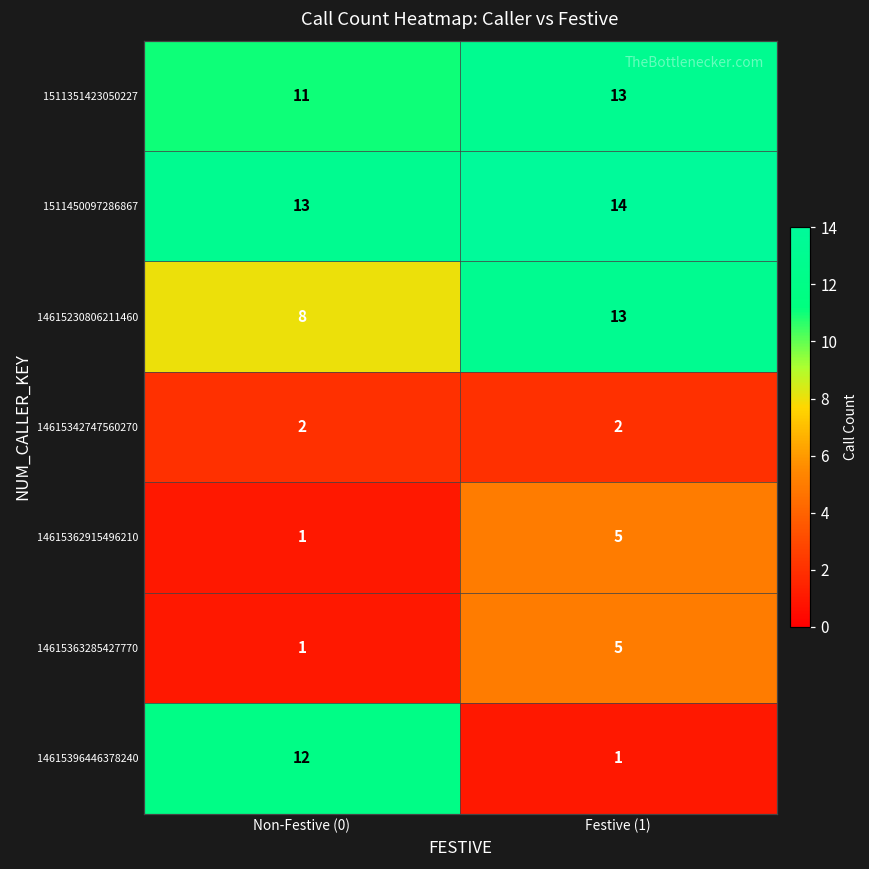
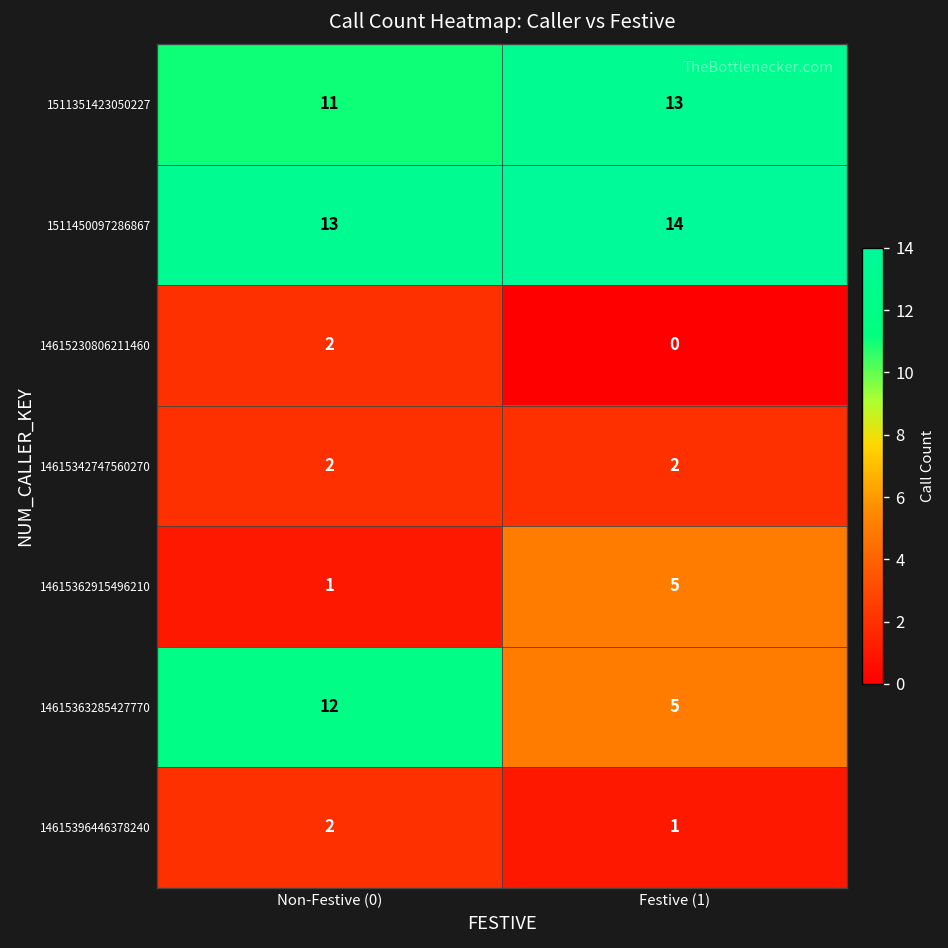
  {
    "1511351423050227": {
      "Non-Festive (0)": 11
    },
    "1511450097286867": {
      "Non-Festive (0)": 13,
      "Festive (1)": 14
    },
    "14615230806211460": {
-     "Non-Festive (0)": 8,
-     "Festive (1)": 13
+     "Non-Festive (0)": 2,
+     "Festive (1)": 0
    },
    "14615342747560270": {
      "Non-Festive (0)": 2,
      "Festive (1)": 2
    },
    "14615362915496210": {
      "Non-Festive (0)": 1,
      "Festive (1)": 5
    },
    "14615363285427770": {
-     "Non-Festive (0)": 1,
+     "Non-Festive (0)": 12,
      "Festive (1)": 5
    },
    "14615396446378240": {
-     "Non-Festive (0)": 12,
+     "Non-Festive (0)": 2,
      "Festive (1)": 1
    }
  }
